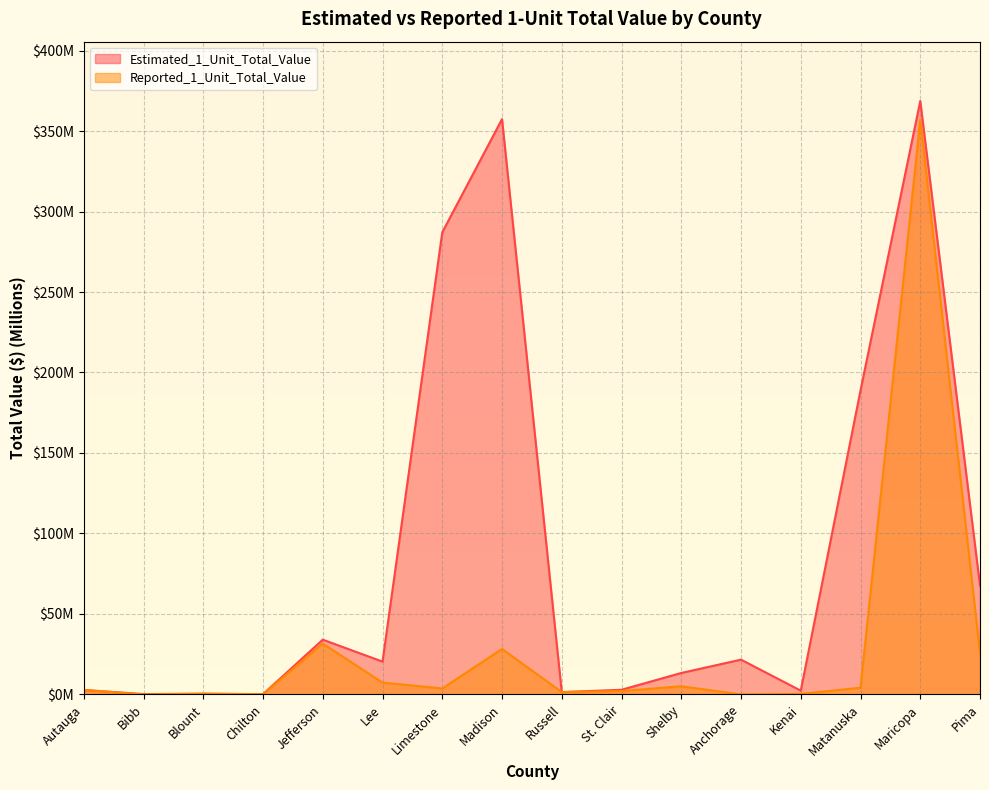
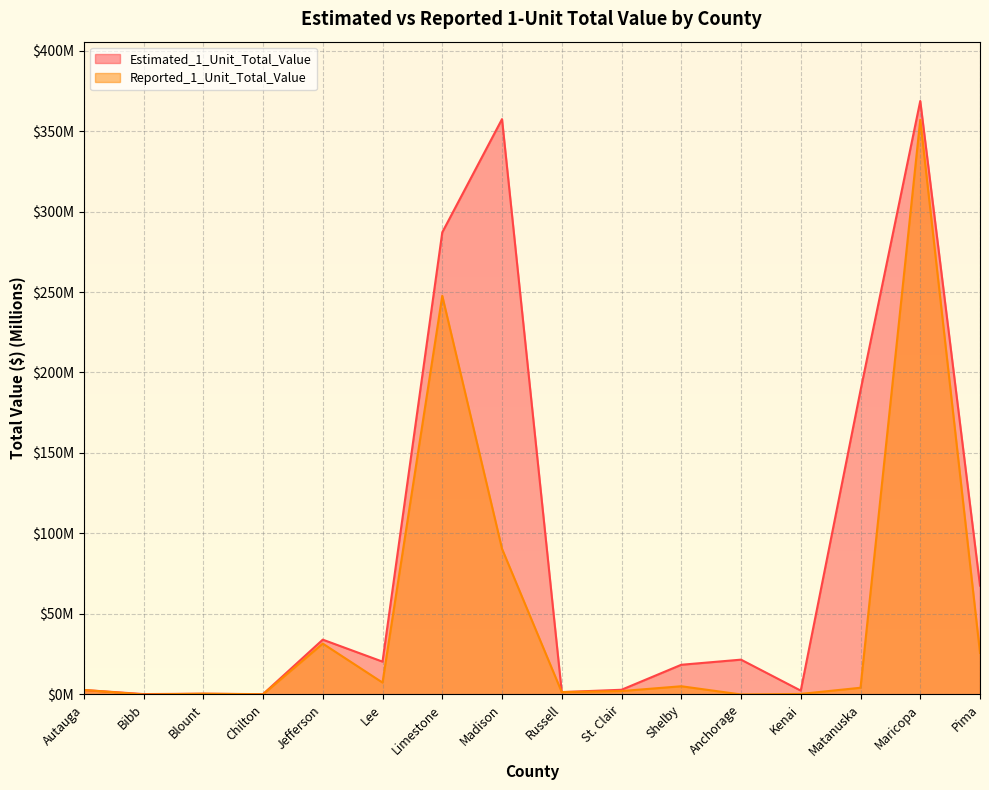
  {
    "Estimated_1_Unit_Total_Value": {
      "Jefferson": "$34000000",
      "Lee": "$20000000",
      "Limestone": "$287000000",
      "Madison": "$357000000",
-     "Shelby": "$13000000",
+     "Shelby": "$18000000",
      "Anchorage": "$22000000",
      "Kenai": "$2000000",
      "Matanuska": "$189000000",
      "Maricopa": "$369000000",
      "Pima": "$68000000"
    },
    "Reported_1_Unit_Total_Value": {
      "Jefferson": "$32000000",
      "Lee": "$7000000",
-     "Limestone": "$4000000",
-     "Madison": "$28000000",
+     "Limestone": "$248000000",
+     "Madison": "$90000000",
      "Shelby": "$5000000",
      "Anchorage": "$0",
      "Kenai": "$0",
      "Matanuska": "$4000000",
      "Maricopa": "$357000000",
      "Pima": "$26000000"
    }
  }
